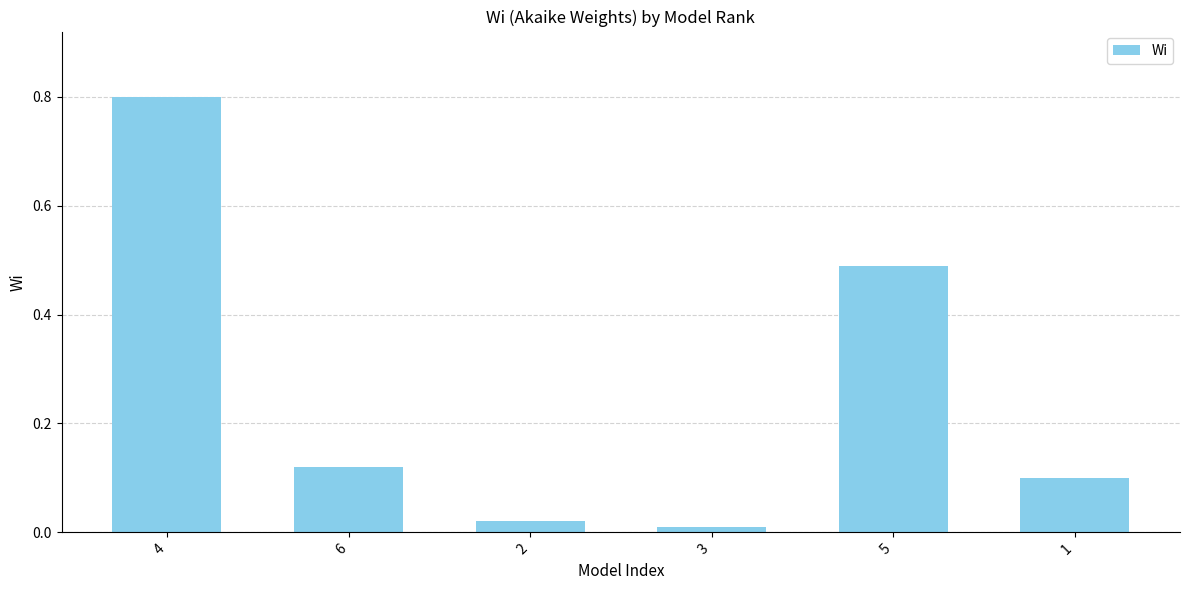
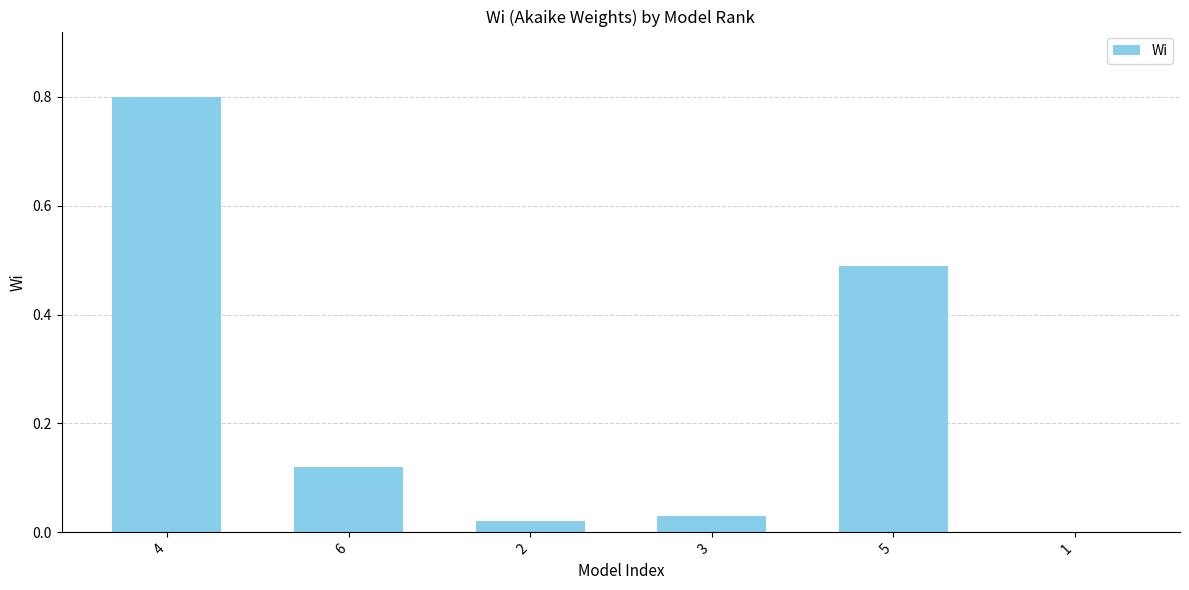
  {
    "4": 0.80,
    "6": 0.12,
    "2": 0.02,
-   "3": 0.01,
+   "3": 0.03,
    "5": 0.49,
-   "1": 0.1
+   "1": 0.0
  }
